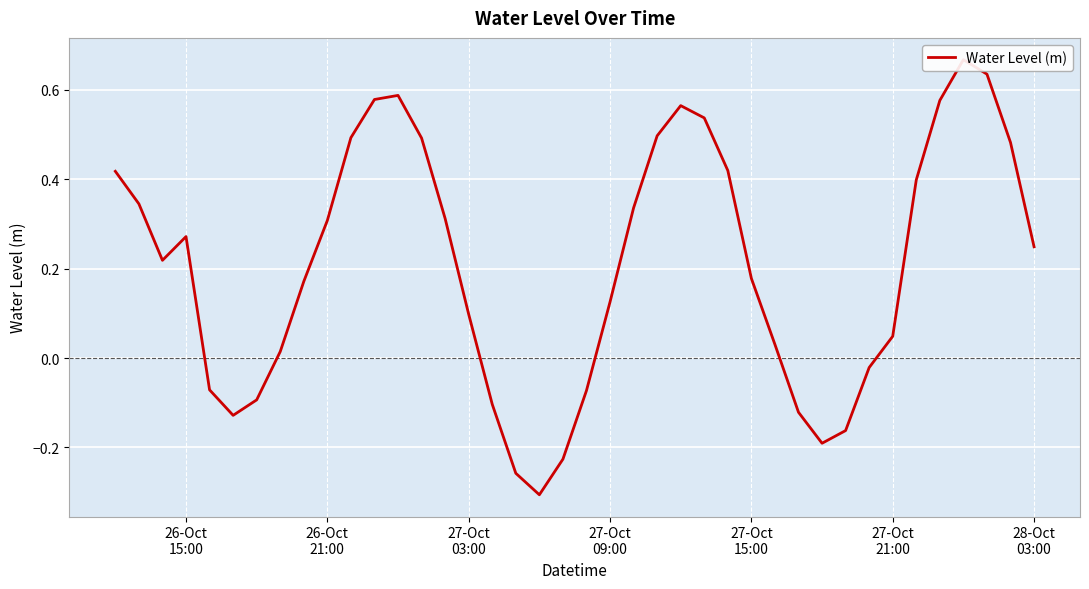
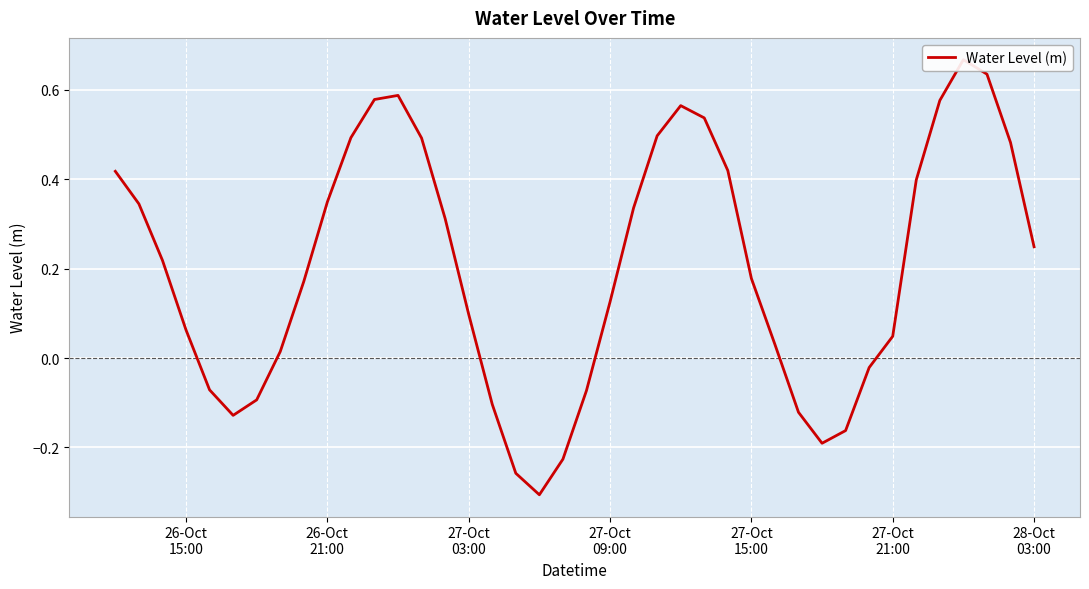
  {
-   "26-Oct 15:00": 0.27,
-   "26-Oct 21:00": 0.31,
+   "26-Oct 15:00": 0.06,
+   "26-Oct 21:00": 0.35,
    "27-Oct 03:00": 0.10,
    "27-Oct 09:00": 0.13,
    "27-Oct 15:00": 0.18,
    "27-Oct 21:00": 0.05,
    "28-Oct 03:00": 0.25
  }
